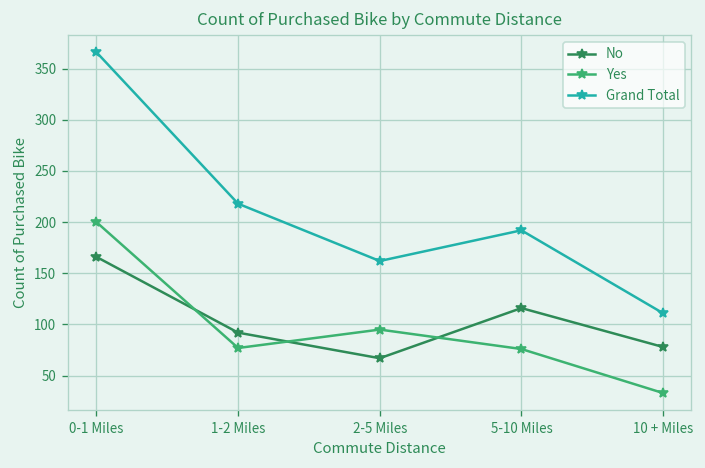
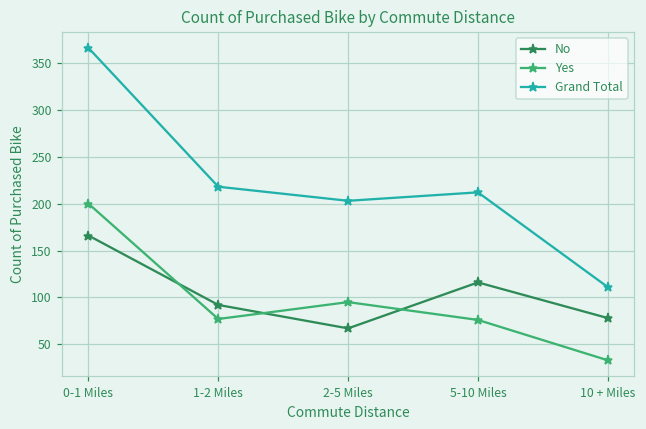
  {
    "Grand Total": {
      "0-1 Miles": 370,
      "1-2 Miles": 220,
-     "2-5 Miles": 160,
-     "5-10 Miles": 190,
+     "2-5 Miles": 200,
+     "5-10 Miles": 210,
      "10 + Miles": 110
    }
  }
